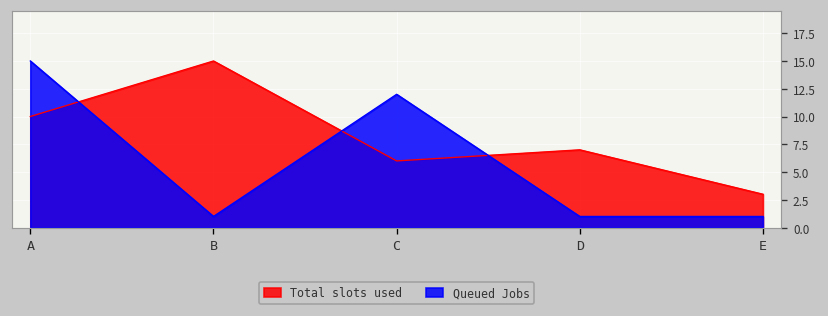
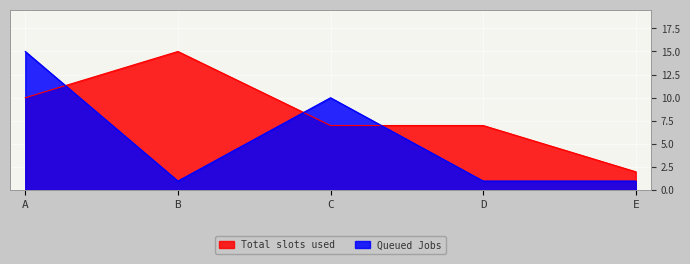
  {
    "Total slots used": {
      "A": 10,
      "B": 15,
-     "C": 6,
+     "C": 7,
      "D": 7,
-     "E": 3
+     "E": 2
    },
    "Queued Jobs": {
      "A": 15,
      "B": 1,
-     "C": 12,
+     "C": 10,
      "D": 1,
      "E": 1
    }
  }
